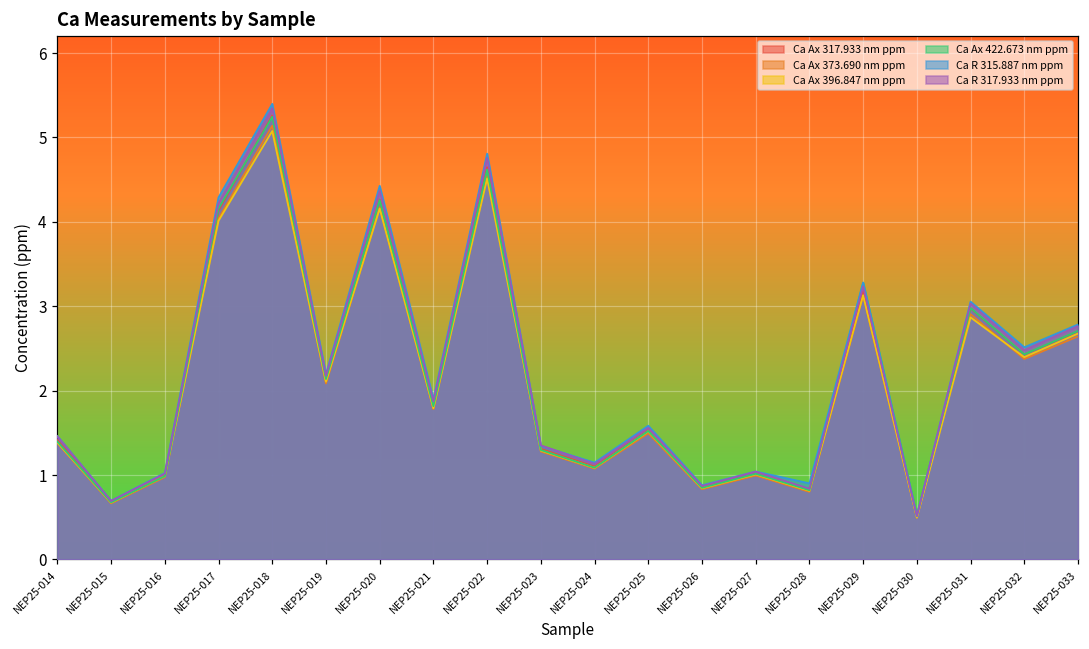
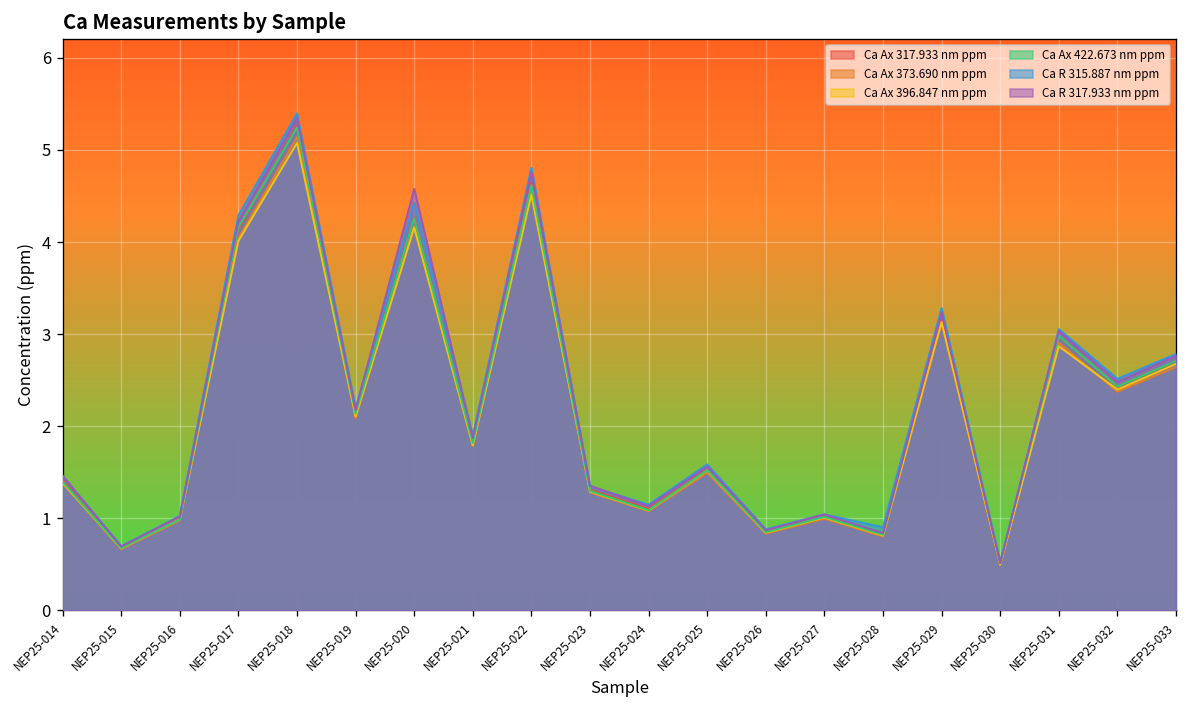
  {
    "Ca Ax 396.847 nm ppm": {
      "NEP25-018": 5.1,
      "NEP25-031": 2.9
    },
    "Ca R 315.887 nm ppm": {
      "NEP25-017": 4.3,
      "NEP25-018": 5.4,
      "NEP25-020": 4.4,
      "NEP25-022": 4.8,
      "NEP25-028": 0.9,
      "NEP25-032": 2.5
    },
    "Ca R 317.933 nm ppm": {
      "NEP25-017": 4.2,
      "NEP25-018": 5.3,
-     "NEP25-020": 4.4,
+     "NEP25-020": 4.6,
      "NEP25-022": 4.8,
      "NEP25-029": 3.2,
      "NEP25-032": 2.5
    }
  }
